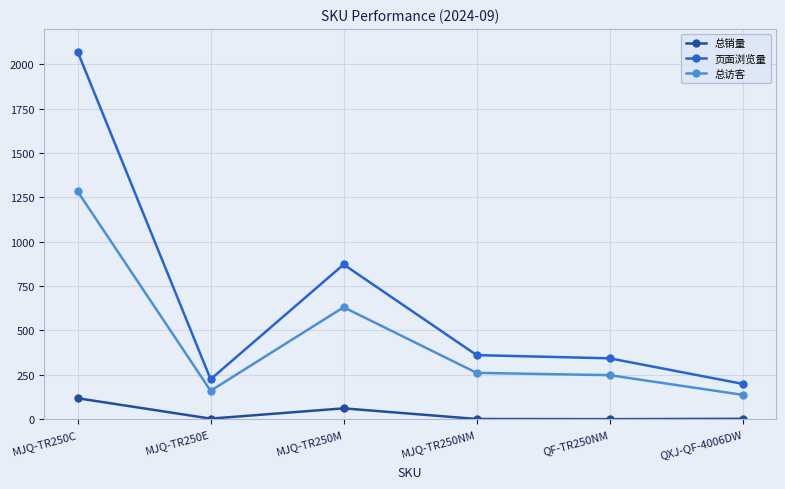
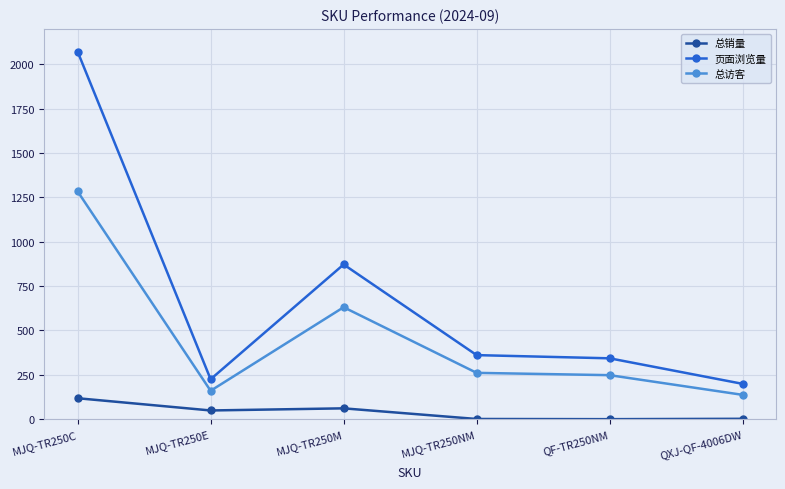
  {
    "总销量": {
      "MJQ-TR250C": 120,
-     "MJQ-TR250E": 0,
+     "MJQ-TR250E": 50,
      "MJQ-TR250M": 60,
      "MJQ-TR250NM": 0,
      "QF-TR250NM": 0,
      "QXJ-QF-4006DW": 0
    }
  }
